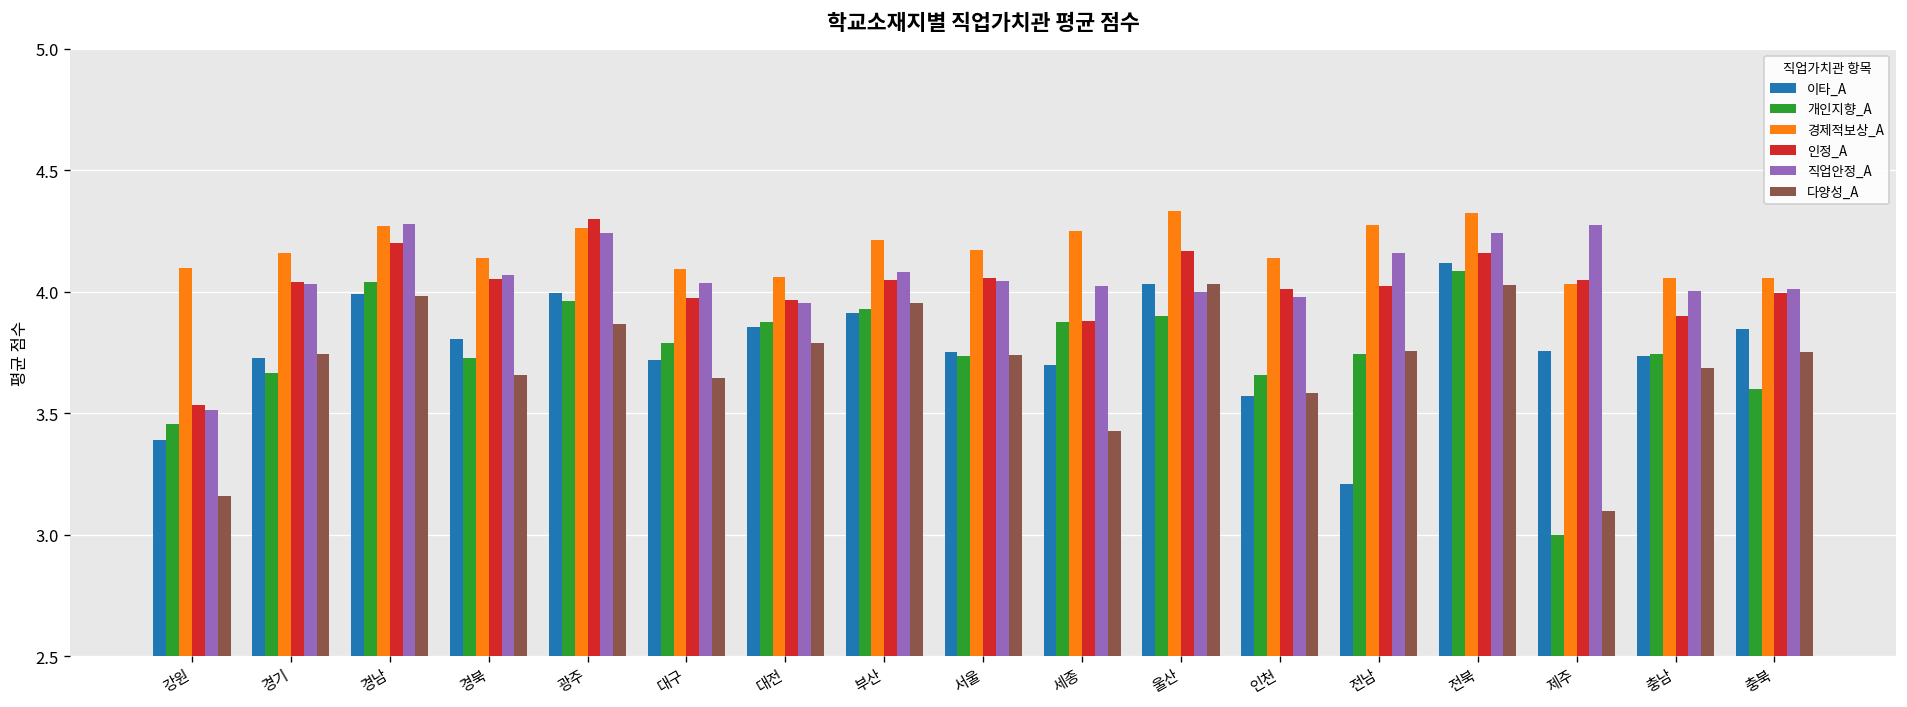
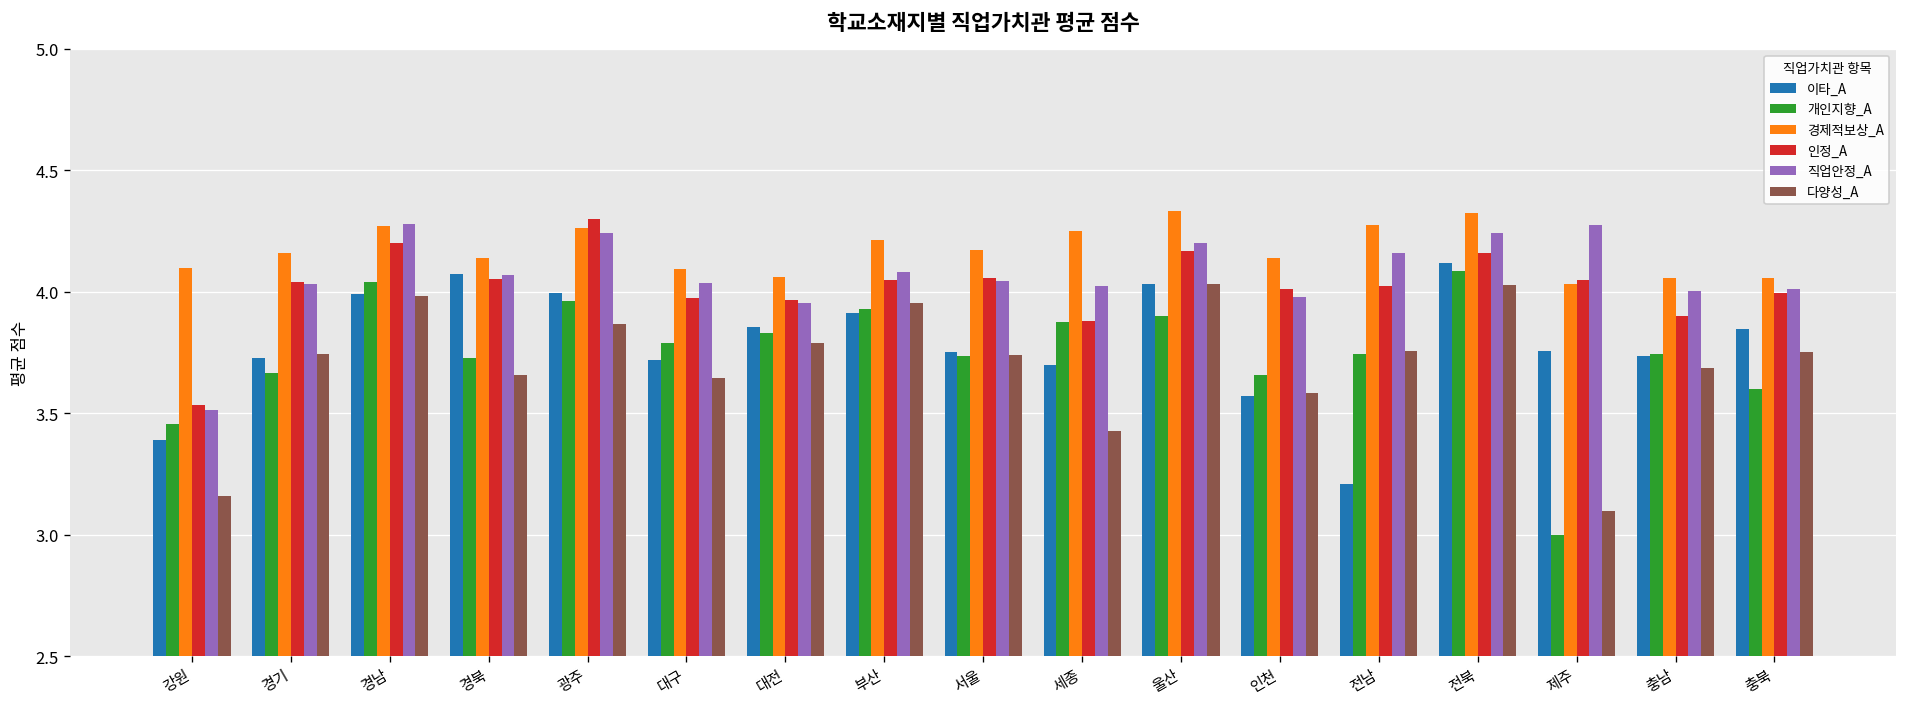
  {
    "이타_A": {
      "강원": 3.39,
      "경기": 3.73,
      "경남": 3.99,
-     "경북": 3.81,
+     "경북": 4.07,
      "광주": 3.99,
      "대구": 3.72,
      "대전": 3.85,
      "부산": 3.91,
      "서울": 3.75,
      "세종": 3.70,
      "울산": 4.03,
      "인천": 3.57,
      "전남": 3.21,
      "전북": 4.12,
      "제주": 3.76,
      "충남": 3.73,
      "충북": 3.85
    },
    "개인지향_A": {
      "강원": 3.46,
      "경기": 3.67,
      "경남": 4.04,
      "경북": 3.73,
      "광주": 3.96,
      "대구": 3.79,
-     "대전": 3.88,
+     "대전": 3.83,
      "부산": 3.93,
      "서울": 3.74,
      "세종": 3.88,
      "울산": 3.90,
      "인천": 3.66,
      "전남": 3.74,
      "전북": 4.09,
      "제주": 3.00,
      "충남": 3.74,
      "충북": 3.60
    },
    "경제적보상_A": {
      "강원": 4.10,
      "경기": 4.16,
      "경남": 4.27,
      "경북": 4.14,
      "광주": 4.26,
      "대구": 4.09,
      "대전": 4.06,
      "부산": 4.21,
      "서울": 4.17,
      "세종": 4.25,
      "울산": 4.33,
      "인천": 4.14,
      "전남": 4.27,
      "전북": 4.33,
      "제주": 4.03,
      "충남": 4.06,
      "충북": 4.06
    },
    "인정_A": {
      "강원": 3.53,
      "경기": 4.04,
      "경남": 4.20,
      "경북": 4.05,
      "광주": 4.30,
      "대구": 3.97,
      "대전": 3.97,
      "부산": 4.05,
      "서울": 4.06,
      "세종": 3.88,
      "울산": 4.17,
      "인천": 4.01,
      "전남": 4.02,
      "전북": 4.16,
      "제주": 4.05,
      "충남": 3.90,
      "충북": 4.00
    },
    "직업안정_A": {
      "강원": 3.51,
      "경기": 4.03,
      "경남": 4.28,
      "경북": 4.07,
      "광주": 4.24,
      "대구": 4.03,
      "대전": 3.95,
      "부산": 4.08,
      "서울": 4.04,
      "세종": 4.03,
-     "울산": 4.0,
+     "울산": 4.2,
      "인천": 3.98,
      "전남": 4.16,
      "전북": 4.24,
      "제주": 4.27,
      "충남": 4.0,
      "충북": 4.0
    },
    "다양성_A": {
      "강원": 3.16,
      "경기": 3.74,
      "경남": 3.98,
      "경북": 3.66,
      "광주": 3.87,
      "대구": 3.65,
      "대전": 3.79,
      "부산": 3.95,
      "서울": 3.74,
      "세종": 3.43,
      "울산": 4.03,
      "인천": 3.58,
      "전남": 3.76,
      "전북": 4.03,
      "제주": 3.10,
      "충남": 3.69,
      "충북": 3.75
    }
  }
